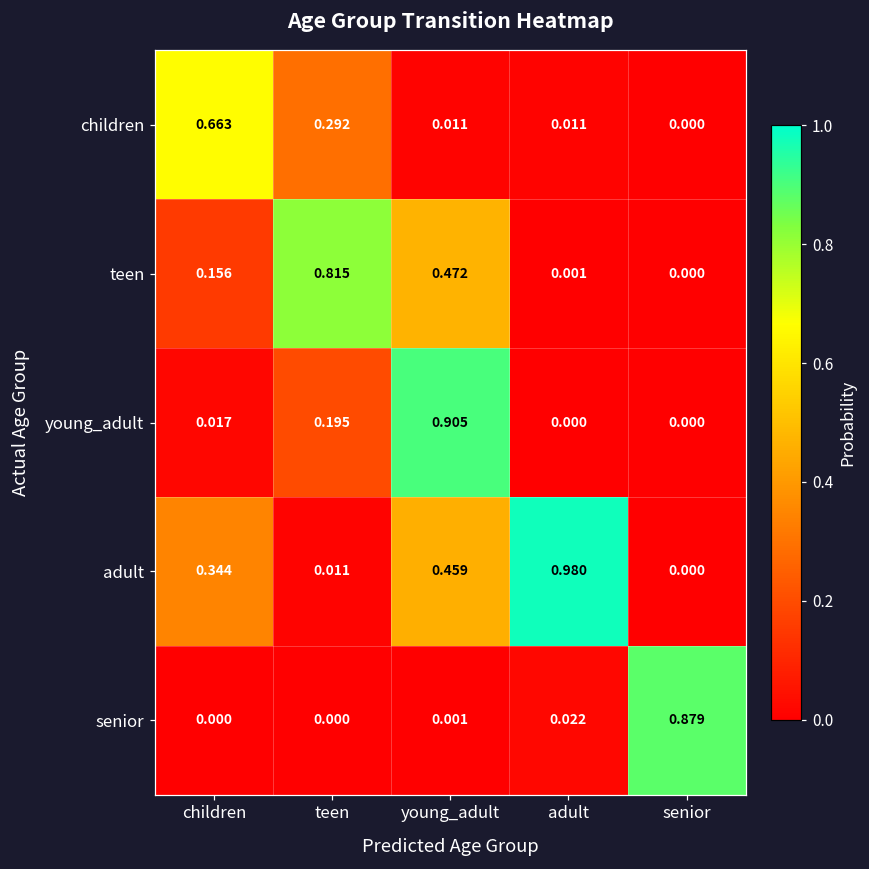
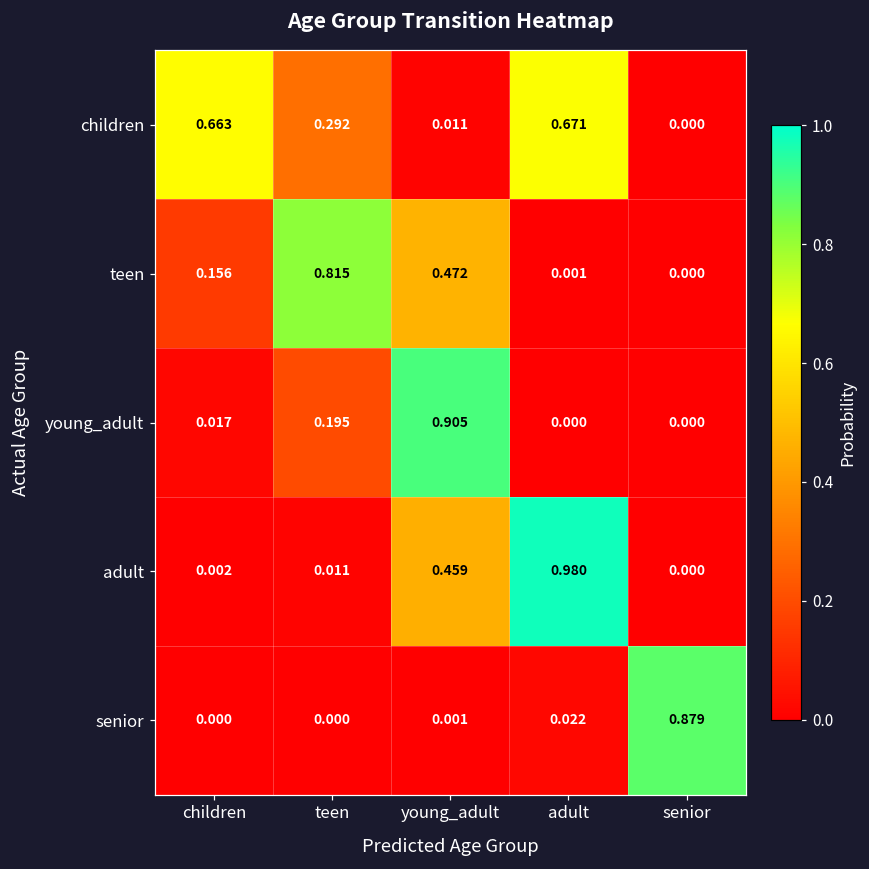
  {
    "children": {
      "children": 0.663,
      "teen": 0.292,
      "young_adult": 0.011,
-     "adult": 0.011,
+     "adult": 0.671,
      "senior": 0.000
    },
    "teen": {
      "children": 0.156,
      "teen": 0.815,
      "young_adult": 0.472,
      "adult": 0.001,
      "senior": 0.000
    },
    "young_adult": {
      "children": 0.017,
      "teen": 0.195,
      "young_adult": 0.905,
      "adult": 0.000,
      "senior": 0.000
    },
    "adult": {
-     "children": 0.344,
+     "children": 0.002,
      "teen": 0.011,
      "young_adult": 0.459,
      "adult": 0.980,
      "senior": 0.000
    },
    "senior": {
      "children": 0.000,
      "teen": 0.000,
      "young_adult": 0.001,
      "adult": 0.022,
      "senior": 0.879
    }
  }
